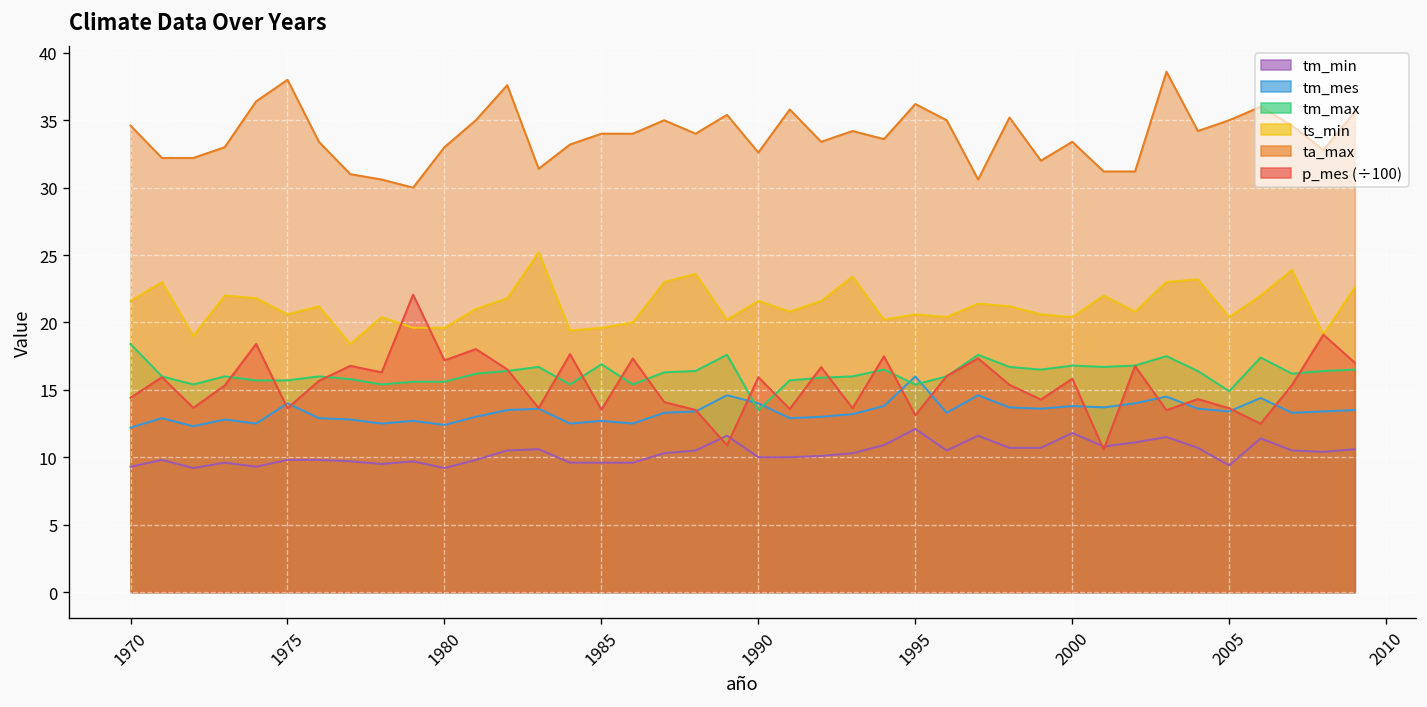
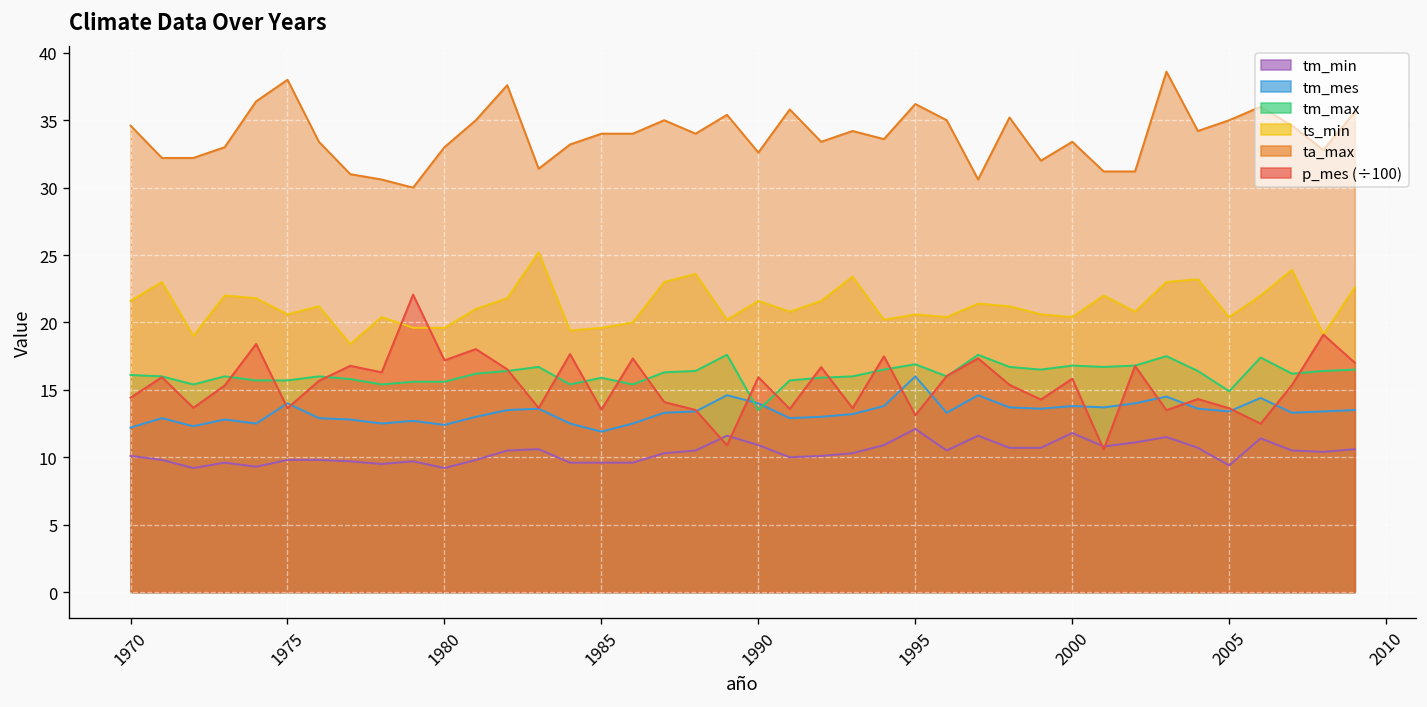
  {
    "tm_min": {
-     "1970": 9.3,
+     "1970": 10.1,
      "1975": 9.8,
      "1980": 9.2,
      "1985": 9.6,
-     "1990": 10.0,
+     "1990": 10.9,
      "1995": 12.1,
      "2000": 11.8,
      "2005": 9.4
    },
    "tm_mes": {
      "1970": 12.2,
      "1975": 14.0,
      "1980": 12.4,
-     "1985": 12.7,
+     "1985": 11.9,
      "1990": 14.0,
      "1995": 16.0,
      "2000": 13.8,
      "2005": 13.4
    },
    "tm_max": {
-     "1970": 18.4,
+     "1970": 16.1,
      "1975": 15.7,
      "1980": 15.6,
-     "1985": 16.9,
+     "1985": 15.9,
      "1990": 13.5,
-     "1995": 15.4,
+     "1995": 16.9,
      "2000": 16.8,
      "2005": 14.9
    }
  }
